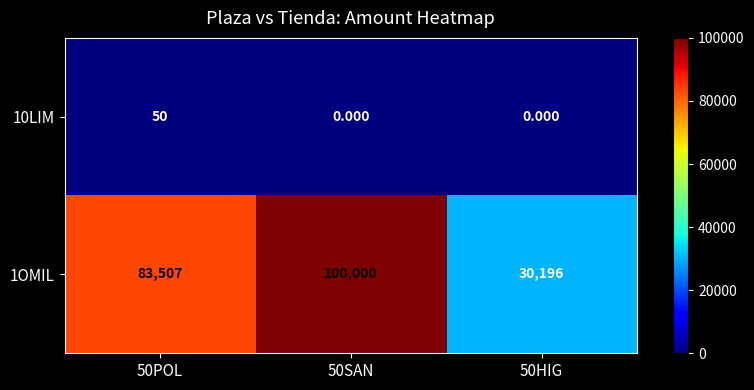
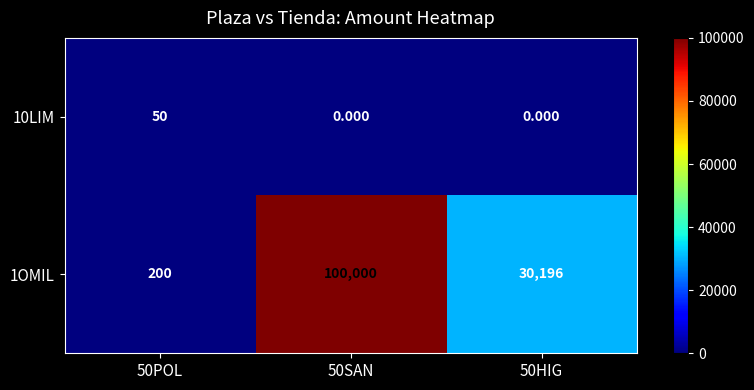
  {
    "10LIM": {
      "50POL": "50",
      "50SAN": "0.000",
      "50HIG": "0.000"
    },
    "1OMIL": {
-     "50POL": "83,507",
+     "50POL": "200",
      "50SAN": "100,000",
      "50HIG": "30,196"
    }
  }
